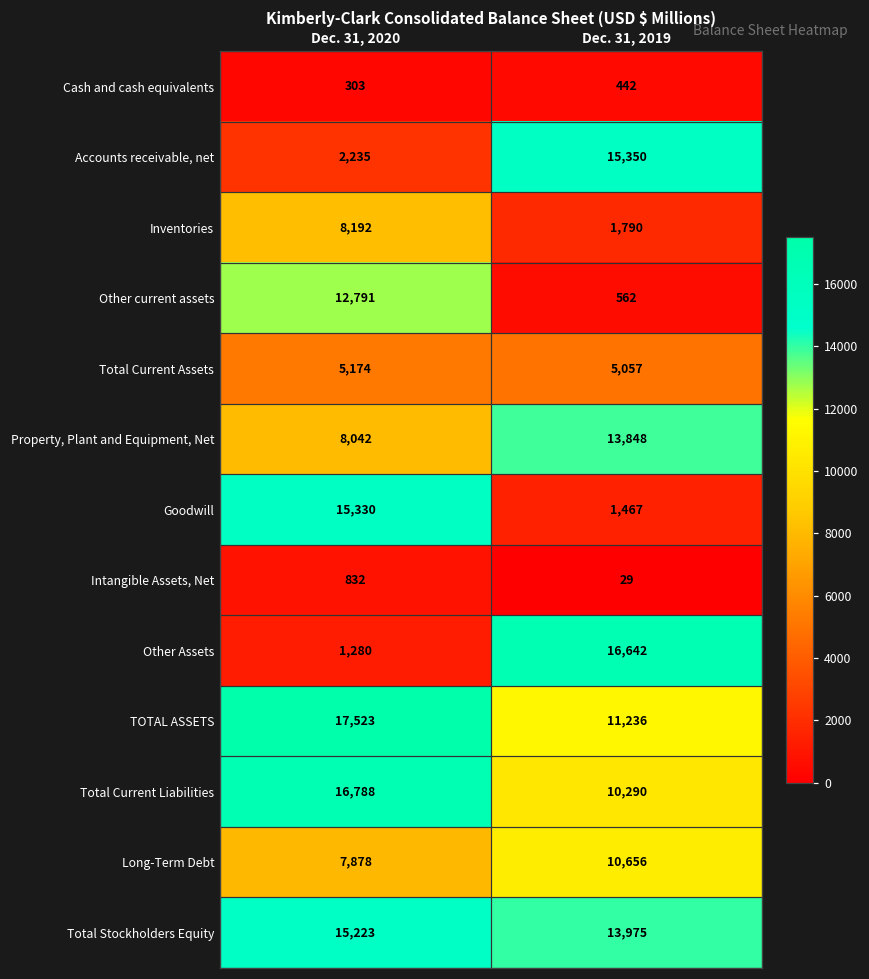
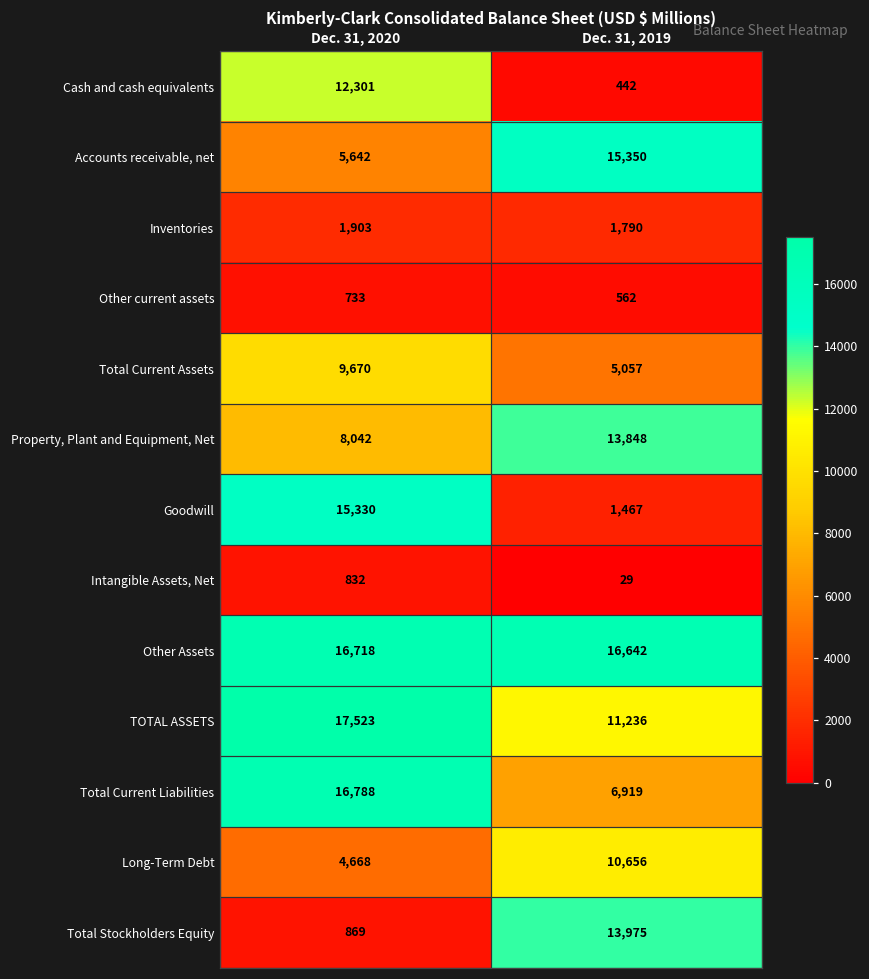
  {
    "Cash and cash equivalents": {
-     "Dec. 31, 2020": "303",
+     "Dec. 31, 2020": "12,301",
      "Dec. 31, 2019": "442"
    },
    "Accounts receivable, net": {
-     "Dec. 31, 2020": "2,235",
+     "Dec. 31, 2020": "5,642",
      "Dec. 31, 2019": "15,350"
    },
    "Inventories": {
-     "Dec. 31, 2020": "8,192",
+     "Dec. 31, 2020": "1,903",
      "Dec. 31, 2019": "1,790"
    },
    "Other current assets": {
-     "Dec. 31, 2020": "12,791",
+     "Dec. 31, 2020": "733",
      "Dec. 31, 2019": "562"
    },
    "Total Current Assets": {
-     "Dec. 31, 2020": "5,174",
+     "Dec. 31, 2020": "9,670",
      "Dec. 31, 2019": "5,057"
    },
    "Property, Plant and Equipment, Net": {
      "Dec. 31, 2020": "8,042",
      "Dec. 31, 2019": "13,848"
    },
    "Goodwill": {
      "Dec. 31, 2020": "15,330",
      "Dec. 31, 2019": "1,467"
    },
    "Intangible Assets, Net": {
      "Dec. 31, 2020": "832",
      "Dec. 31, 2019": "29"
    },
    "Other Assets": {
-     "Dec. 31, 2020": "1,280",
+     "Dec. 31, 2020": "16,718",
      "Dec. 31, 2019": "16,642"
    },
    "TOTAL ASSETS": {
      "Dec. 31, 2020": "17,523",
      "Dec. 31, 2019": "11,236"
    },
    "Total Current Liabilities": {
      "Dec. 31, 2020": "16,788",
-     "Dec. 31, 2019": "10,290"
+     "Dec. 31, 2019": "6,919"
    },
    "Long-Term Debt": {
-     "Dec. 31, 2020": "7,878",
+     "Dec. 31, 2020": "4,668",
      "Dec. 31, 2019": "10,656"
    },
    "Total Stockholders Equity": {
-     "Dec. 31, 2020": "15,223",
+     "Dec. 31, 2020": "869",
      "Dec. 31, 2019": "13,975"
    }
  }
